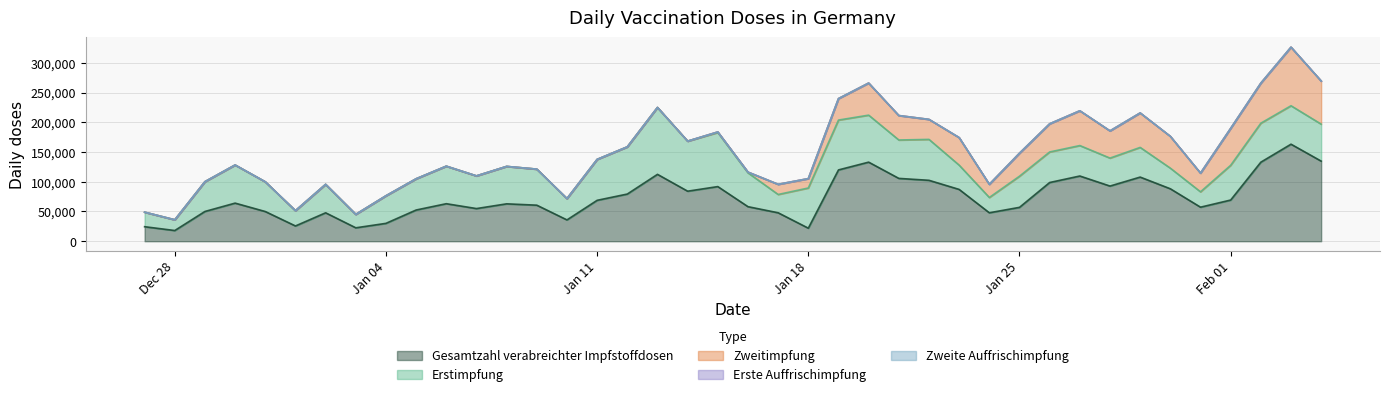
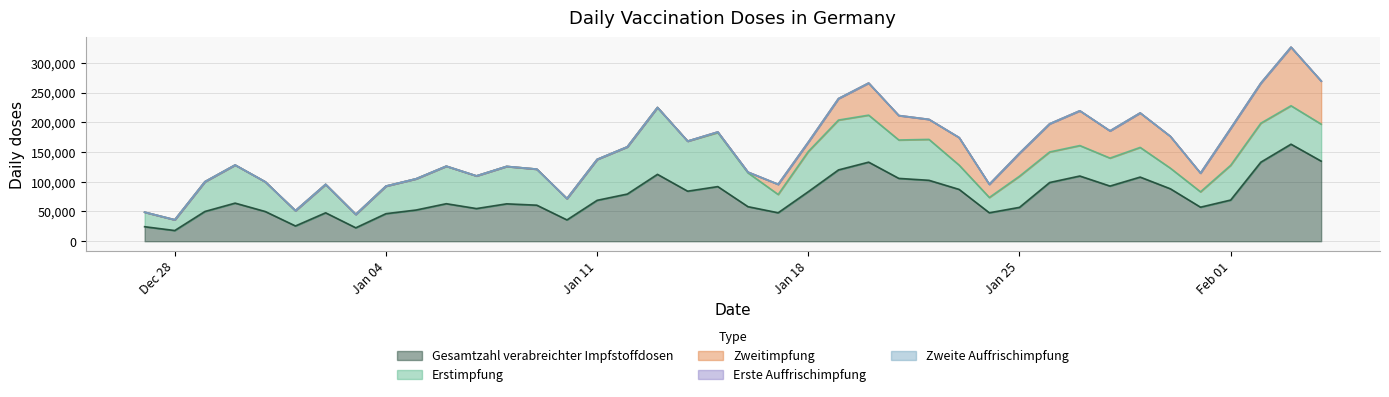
  {
    "Gesamtzahl verabreichter Impfstoffdosen": {
      "Dec 28": "20,000",
-     "Jan 04": "30,000",
+     "Jan 04": "50,000",
      "Jan 11": "70,000",
-     "Jan 18": "20,000",
+     "Jan 18": "80,000",
      "Jan 25": "60,000",
      "Feb 01": "70,000"
    }
  }
